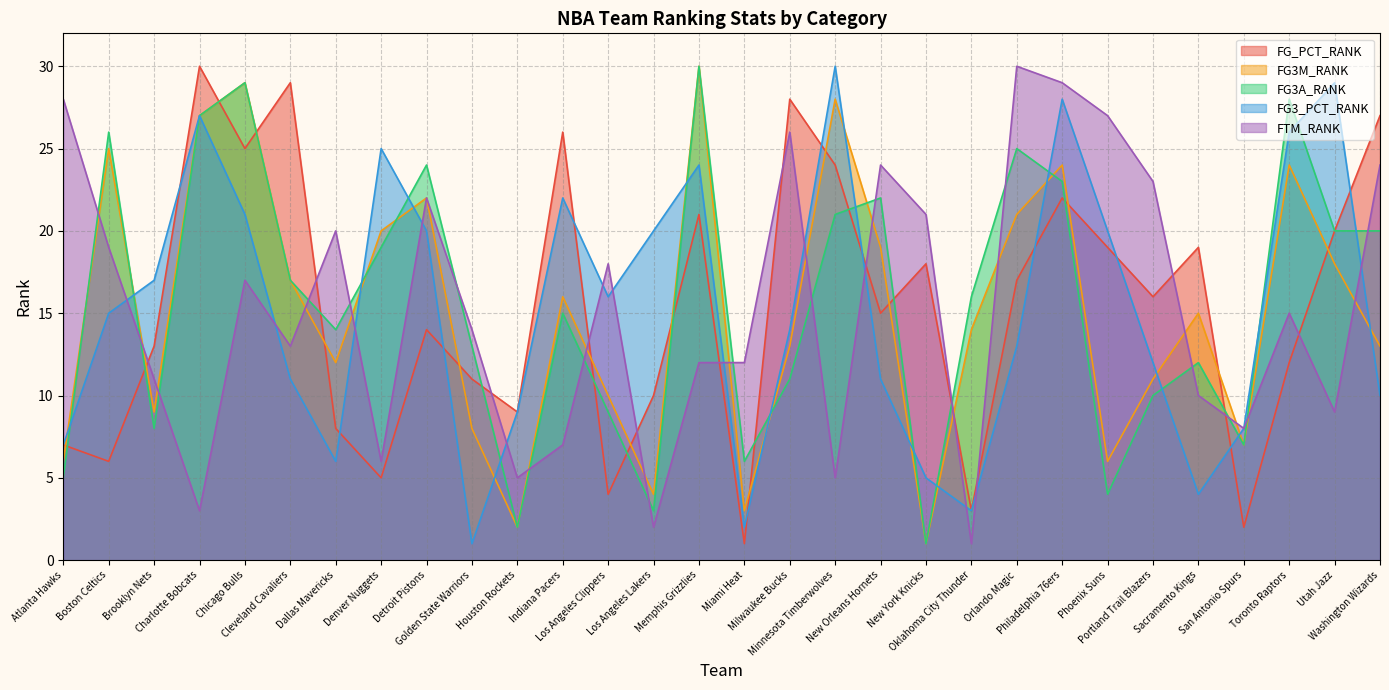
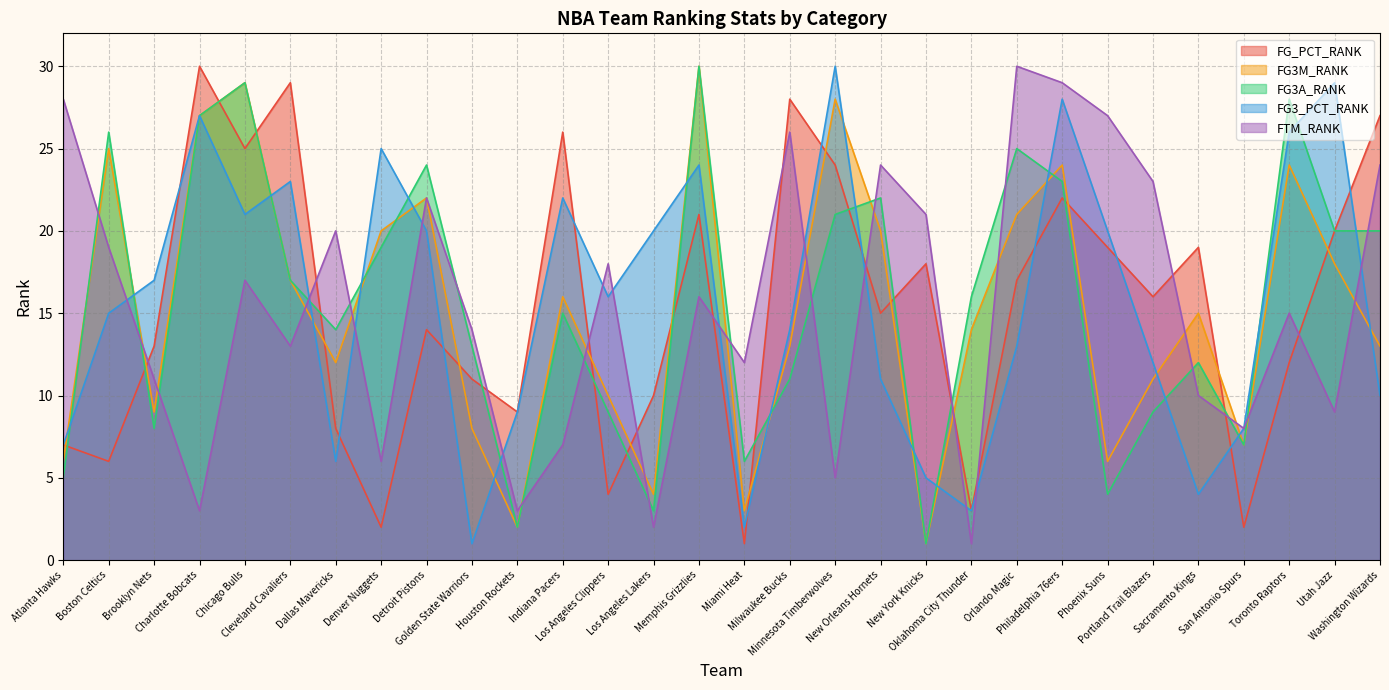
  {
    "FG_PCT_RANK": {
      "Boston Celtics": 6,
      "Brooklyn Nets": 13,
      "Charlotte Bobcats": 30,
      "Chicago Bulls": 25,
      "Cleveland Cavaliers": 29,
      "Dallas Mavericks": 8,
-     "Denver Nuggets": 5,
+     "Denver Nuggets": 2,
      "Detroit Pistons": 14,
      "Golden State Warriors": 11,
      "Indiana Pacers": 26,
      "Los Angeles Clippers": 4,
      "Los Angeles Lakers": 10,
      "Memphis Grizzlies": 21,
      "Miami Heat": 1,
      "Milwaukee Bucks": 28,
      "Minnesota Timberwolves": 24,
      "New Orleans Hornets": 15,
      "New York Knicks": 18,
      "Orlando Magic": 17,
      "Philadelphia 76ers": 22,
      "Phoenix Suns": 19,
      "Portland Trail Blazers": 16,
      "Sacramento Kings": 19,
      "San Antonio Spurs": 2,
      "Toronto Raptors": 12,
      "Washington Wizards": 27
    },
    "FG3M_RANK": {
      "Atlanta Hawks": 6,
      "Boston Celtics": 25,
      "Brooklyn Nets": 9,
      "Dallas Mavericks": 12,
      "Denver Nuggets": 20,
      "Golden State Warriors": 8,
      "Indiana Pacers": 16,
      "Los Angeles Clippers": 10,
      "Los Angeles Lakers": 4,
      "Miami Heat": 3,
      "Milwaukee Bucks": 13,
      "Minnesota Timberwolves": 28,
-     "New Orleans Hornets": 19,
+     "New Orleans Hornets": 20,
      "Oklahoma City Thunder": 14,
      "Orlando Magic": 21,
      "Philadelphia 76ers": 24,
      "Phoenix Suns": 6,
      "Portland Trail Blazers": 11,
      "Sacramento Kings": 15,
      "Toronto Raptors": 24,
      "Utah Jazz": 18,
      "Washington Wizards": 13
    },
    "FG3A_RANK": {
      "Atlanta Hawks": 5,
      "Boston Celtics": 26,
      "Brooklyn Nets": 8,
      "Dallas Mavericks": 14,
      "Denver Nuggets": 19,
      "Detroit Pistons": 24,
      "Golden State Warriors": 13,
      "Indiana Pacers": 15,
      "Los Angeles Clippers": 9,
      "Los Angeles Lakers": 3,
      "Miami Heat": 6,
      "Milwaukee Bucks": 11,
      "Minnesota Timberwolves": 21,
      "New Orleans Hornets": 22,
      "Oklahoma City Thunder": 16,
      "Orlando Magic": 25,
      "Philadelphia 76ers": 23,
      "Phoenix Suns": 4,
-     "Portland Trail Blazers": 10,
+     "Portland Trail Blazers": 9,
      "Sacramento Kings": 12,
      "Washington Wizards": 20
    },
    "FG3_PCT_RANK": {
      "Boston Celtics": 15,
      "Brooklyn Nets": 17,
      "Chicago Bulls": 21,
-     "Cleveland Cavaliers": 11,
+     "Cleveland Cavaliers": 23,
      "Dallas Mavericks": 6,
      "Denver Nuggets": 25,
      "Detroit Pistons": 20,
      "Golden State Warriors": 1,
      "Indiana Pacers": 22,
      "Los Angeles Clippers": 16,
      "Los Angeles Lakers": 20,
      "Memphis Grizzlies": 24,
      "Miami Heat": 2,
      "Milwaukee Bucks": 14,
      "Minnesota Timberwolves": 30,
      "New Orleans Hornets": 11,
      "New York Knicks": 5,
      "Orlando Magic": 13,
      "Philadelphia 76ers": 28,
      "Phoenix Suns": 20,
      "Portland Trail Blazers": 12,
      "Sacramento Kings": 4,
      "Washington Wizards": 10
    },
    "FTM_RANK": {
      "Atlanta Hawks": 28,
      "Boston Celtics": 19,
      "Brooklyn Nets": 11,
      "Charlotte Bobcats": 3,
      "Chicago Bulls": 17,
      "Cleveland Cavaliers": 13,
      "Dallas Mavericks": 20,
      "Denver Nuggets": 6,
      "Golden State Warriors": 14,
-     "Houston Rockets": 5,
+     "Houston Rockets": 3,
      "Indiana Pacers": 7,
      "Los Angeles Clippers": 18,
      "Los Angeles Lakers": 2,
-     "Memphis Grizzlies": 12,
+     "Memphis Grizzlies": 16,
      "Miami Heat": 12,
      "Milwaukee Bucks": 26,
      "Minnesota Timberwolves": 5,
      "New Orleans Hornets": 24,
      "New York Knicks": 21,
      "Oklahoma City Thunder": 1,
      "Orlando Magic": 30,
      "Philadelphia 76ers": 29,
      "Phoenix Suns": 27,
      "Portland Trail Blazers": 23,
      "Sacramento Kings": 10,
      "Toronto Raptors": 15,
      "Utah Jazz": 9,
      "Washington Wizards": 24
    }
  }
